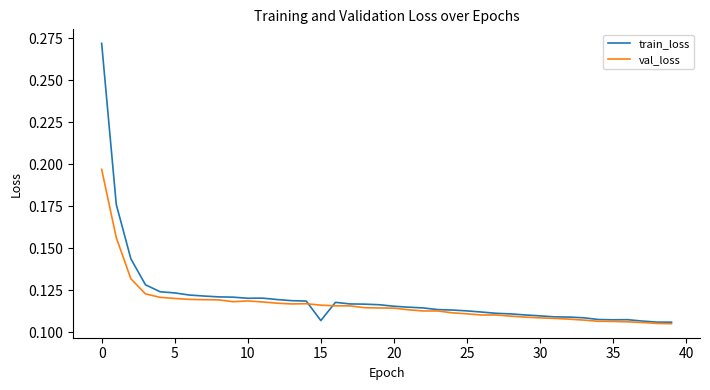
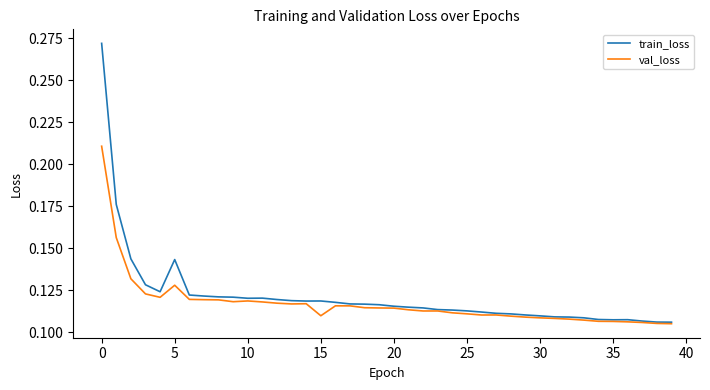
  {
    "train_loss": {
      "0": 0.272,
-     "5": 0.123,
+     "5": 0.143,
      "10": 0.120,
-     "15": 0.107,
+     "15": 0.119,
      "25": 0.113
    },
    "val_loss": {
-     "0": 0.197,
-     "5": 0.120,
+     "0": 0.211,
+     "5": 0.128,
      "10": 0.119,
-     "15": 0.116,
+     "15": 0.110,
      "25": 0.111
    }
  }
